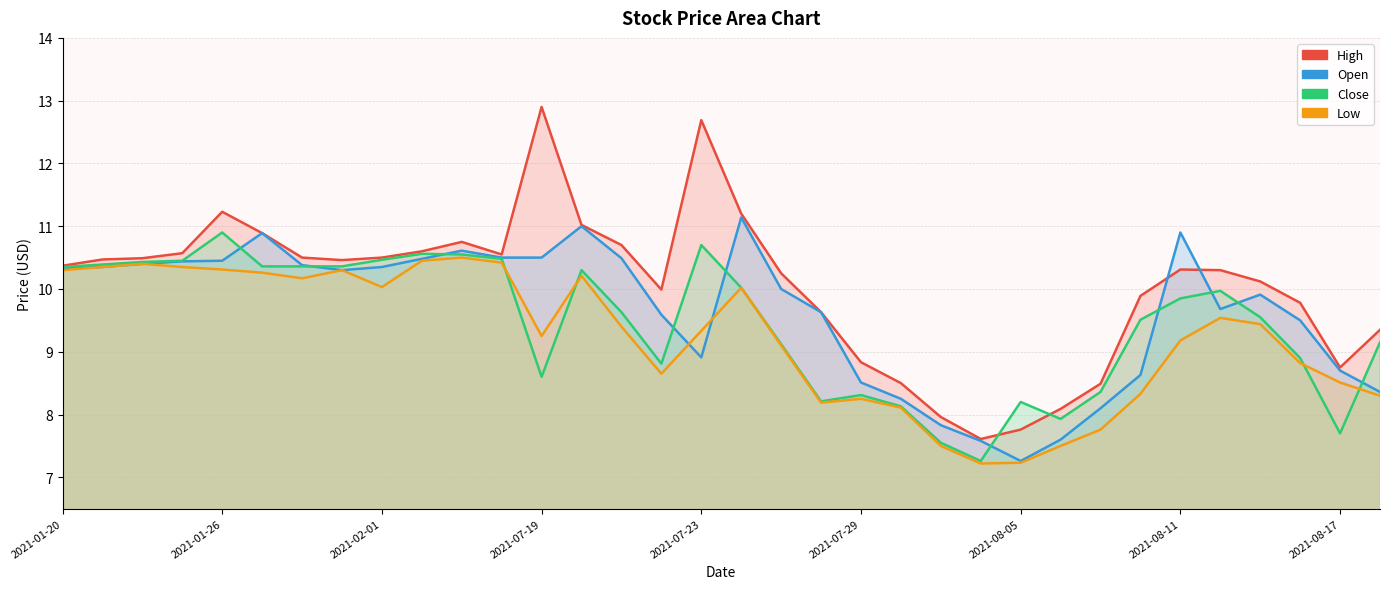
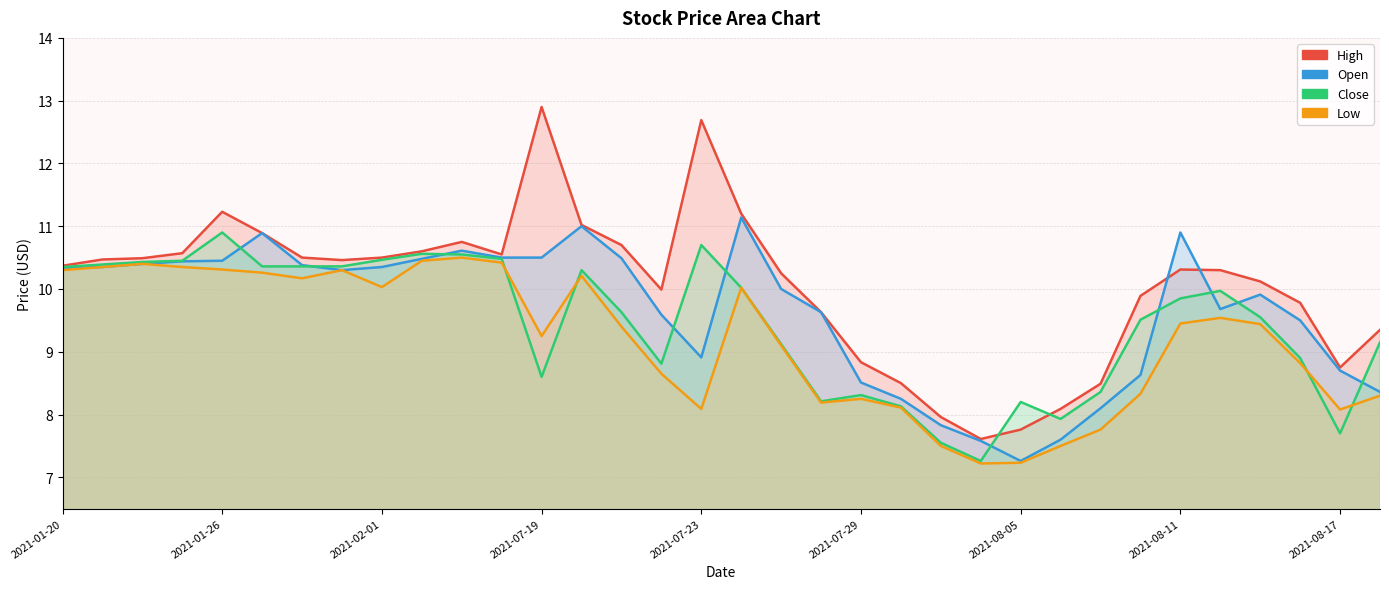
  {
    "High": {
      "2021-01-26": 11.2,
      "2021-07-19": 12.9,
      "2021-07-23": 12.7,
      "2021-07-29": 8.8,
      "2021-08-05": 7.8,
      "2021-08-11": 10.3,
      "2021-08-17": 8.8
    },
    "Open": {
      "2021-01-26": 10.5,
      "2021-02-01": 10.4,
      "2021-07-19": 10.5,
      "2021-07-23": 8.9,
      "2021-07-29": 8.5,
      "2021-08-11": 10.9,
      "2021-08-17": 8.7
    },
    "Close": {
      "2021-01-26": 10.9,
      "2021-07-19": 8.6,
      "2021-07-23": 10.7,
      "2021-07-29": 8.3,
      "2021-08-05": 8.2,
      "2021-08-11": 9.9,
      "2021-08-17": 7.7
    },
    "Low": {
      "2021-01-26": 10.3,
      "2021-02-01": 10.0,
      "2021-07-19": 9.3,
-     "2021-07-23": 9.3,
+     "2021-07-23": 8.1,
      "2021-07-29": 8.3,
-     "2021-08-11": 9.2,
-     "2021-08-17": 8.5
+     "2021-08-11": 9.5,
+     "2021-08-17": 8.1
    }
  }
